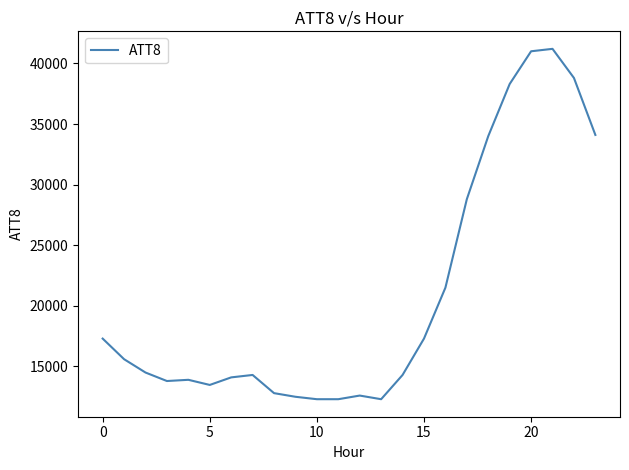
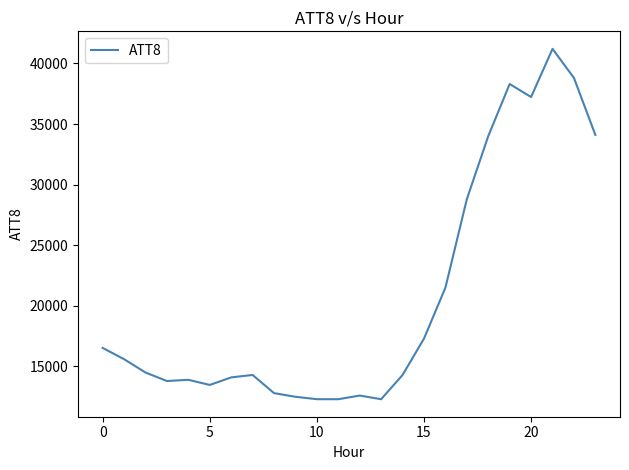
  {
-   "0": 17300,
+   "0": 16500,
    "5": 13500,
    "10": 12300,
    "15": 17300,
-   "20": 41000
+   "20": 37200
  }
